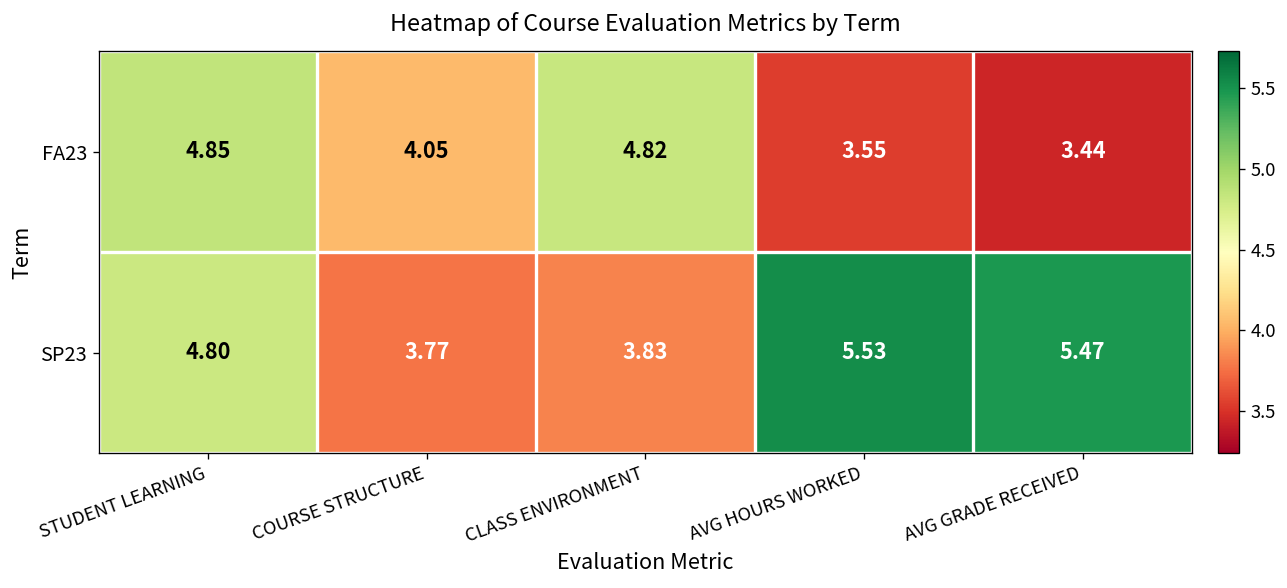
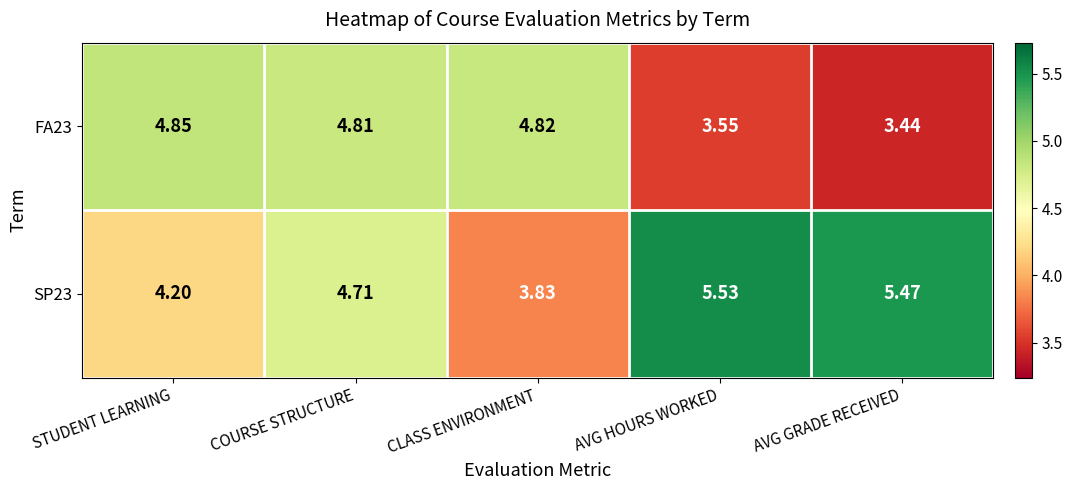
  {
    "FA23": {
      "STUDENT LEARNING": 4.85,
-     "COURSE STRUCTURE": 4.05,
+     "COURSE STRUCTURE": 4.81,
      "CLASS ENVIRONMENT": 4.82,
      "AVG HOURS WORKED": 3.55,
      "AVG GRADE RECEIVED": 3.44
    },
    "SP23": {
-     "STUDENT LEARNING": 4.80,
-     "COURSE STRUCTURE": 3.77,
+     "STUDENT LEARNING": 4.20,
+     "COURSE STRUCTURE": 4.71,
      "CLASS ENVIRONMENT": 3.83,
      "AVG HOURS WORKED": 5.53,
      "AVG GRADE RECEIVED": 5.47
    }
  }
